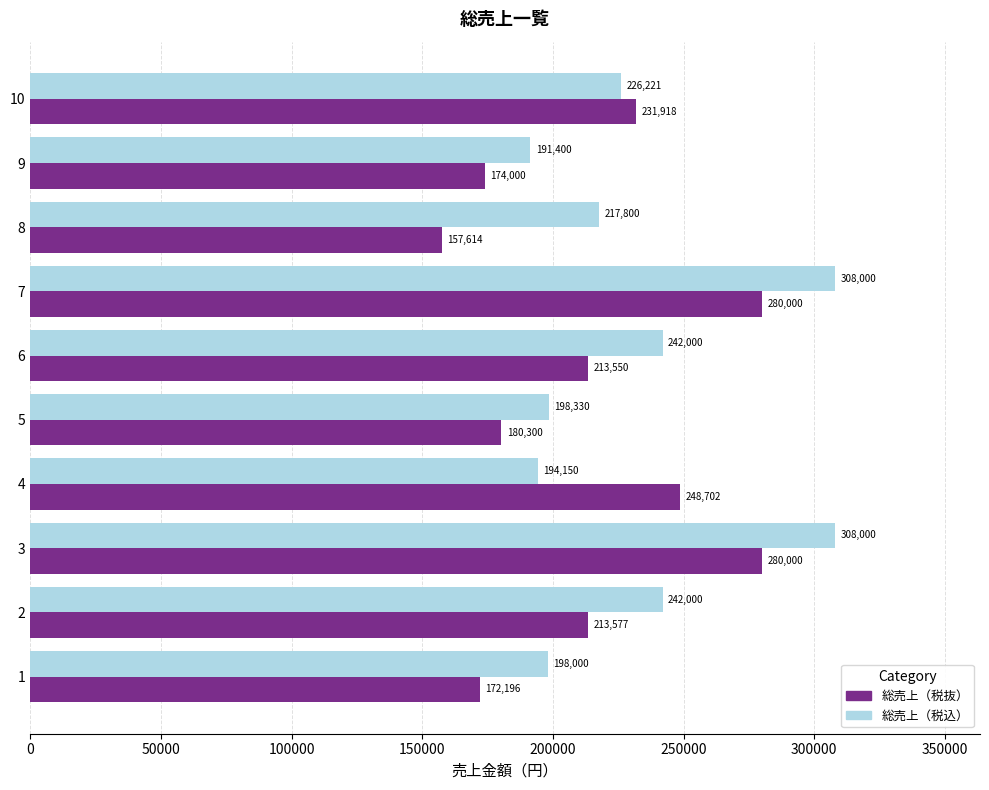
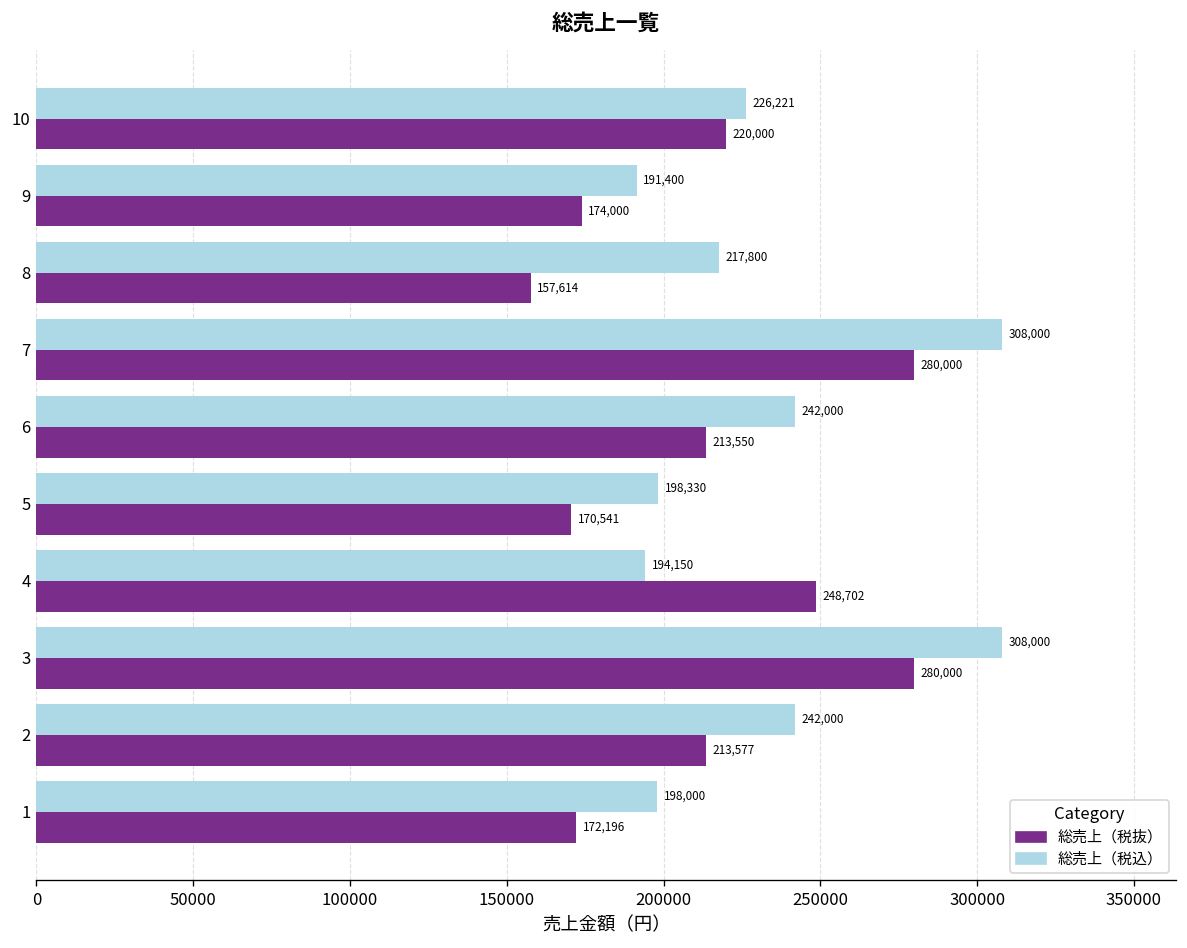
  {
    "総売上（税抜）": {
-     "10": "231,918",
+     "10": "220,000",
      "9": "174,000",
      "8": "157,614",
      "7": "280,000",
      "6": "213,550",
-     "5": "180,300",
+     "5": "170,541",
      "4": "248,702",
      "3": "280,000",
      "2": "213,577",
      "1": "172,196"
    },
    "総売上（税込）": {
      "10": "226,221",
      "9": "191,400",
      "8": "217,800",
      "7": "308,000",
      "6": "242,000",
      "5": "198,330",
      "4": "194,150",
      "3": "308,000",
      "2": "242,000",
      "1": "198,000"
    }
  }
